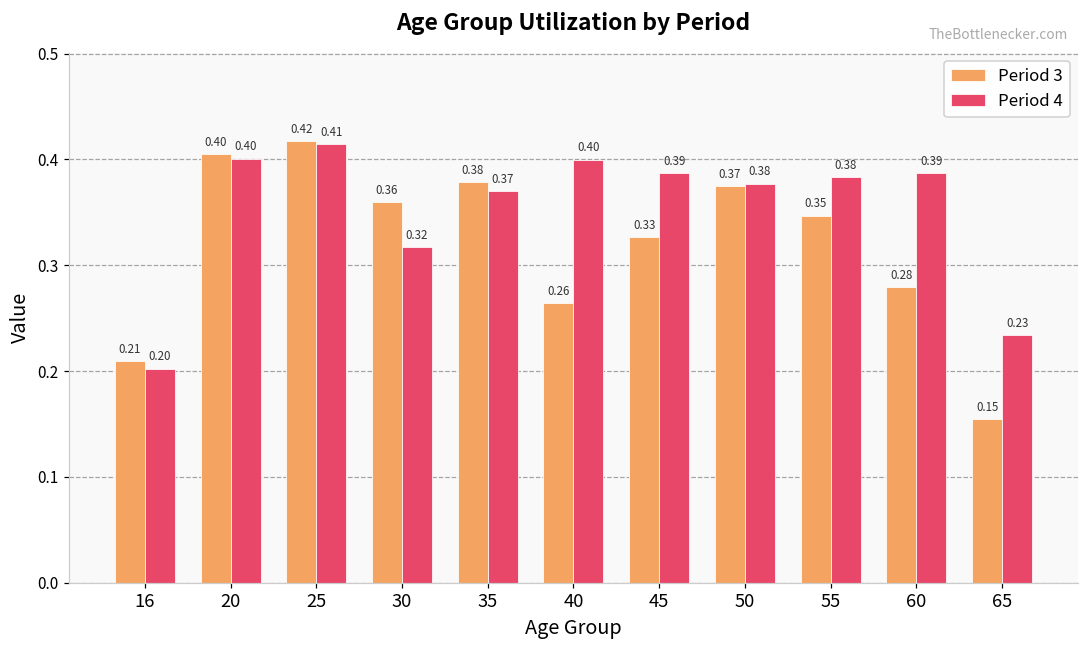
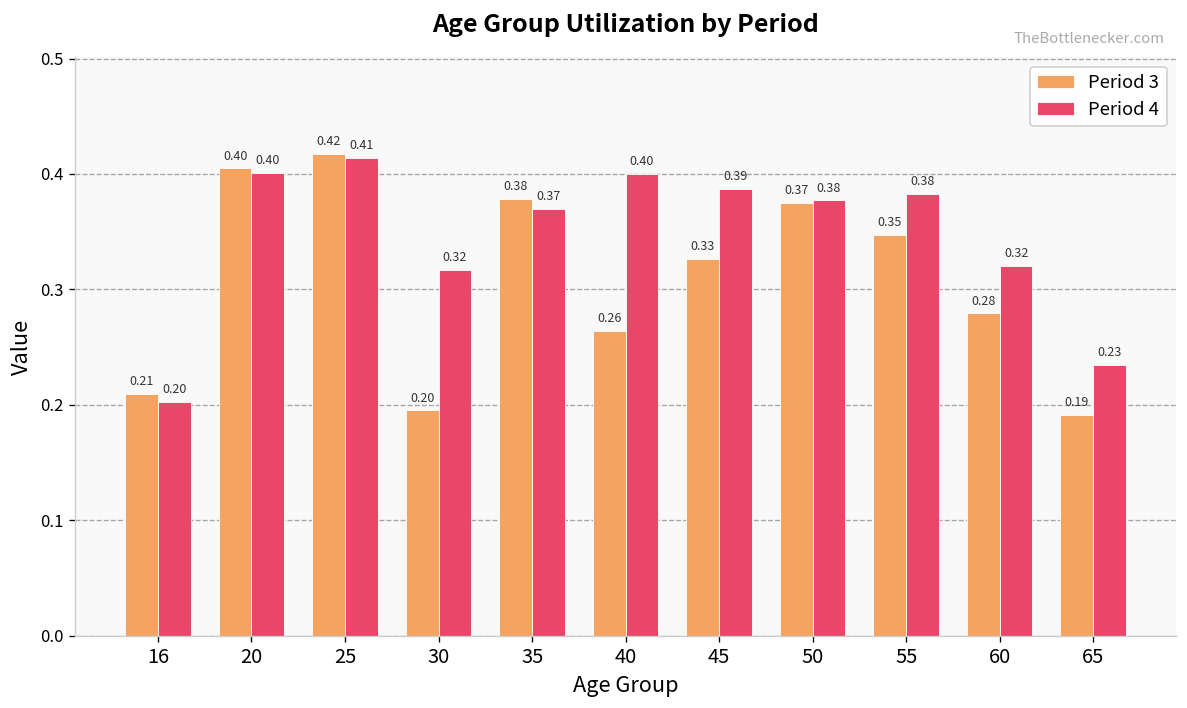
  {
    "Period 3": {
      "16": 0.21,
      "20": 0.40,
      "25": 0.42,
-     "30": 0.36,
+     "30": 0.20,
      "35": 0.38,
      "40": 0.26,
      "45": 0.33,
      "50": 0.37,
      "55": 0.35,
      "60": 0.28,
-     "65": 0.15
+     "65": 0.19
    },
    "Period 4": {
      "16": 0.20,
      "20": 0.40,
      "25": 0.41,
      "30": 0.32,
      "35": 0.37,
      "40": 0.40,
      "45": 0.39,
      "50": 0.38,
      "55": 0.38,
-     "60": 0.39,
+     "60": 0.32,
      "65": 0.23
    }
  }
